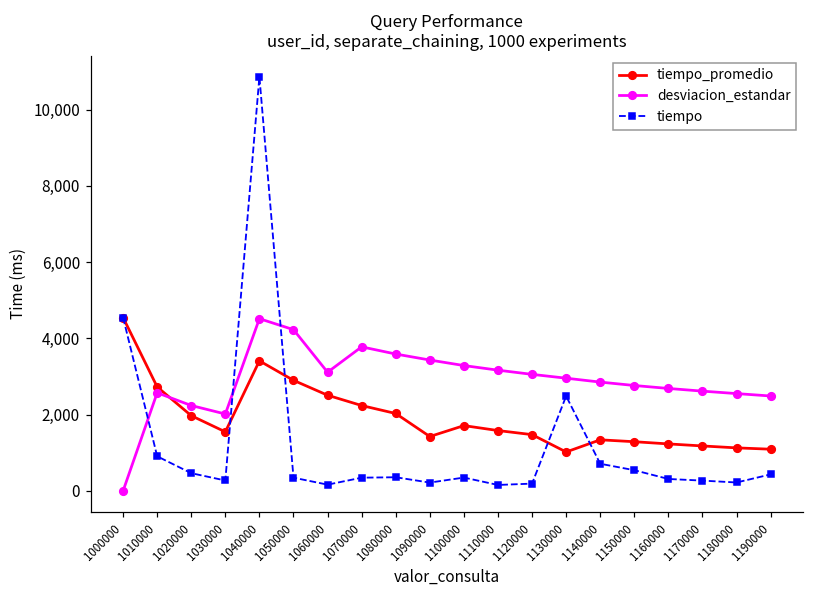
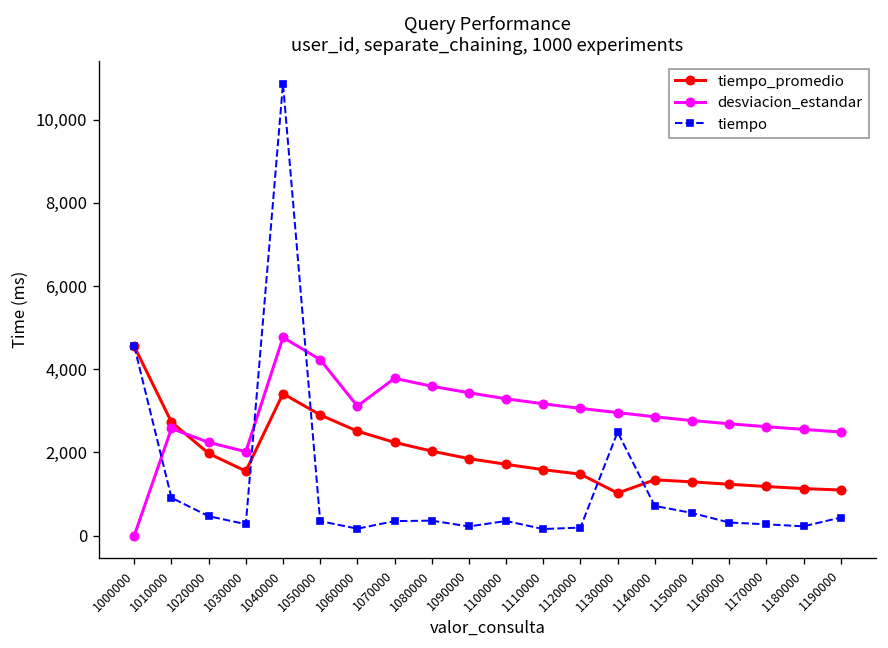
  {
    "tiempo_promedio": {
      "1010000": "2,700",
      "1020000": "2,000",
      "1030000": "1,500",
      "1040000": "3,400",
      "1050000": "2,900",
      "1060000": "2,500",
      "1070000": "2,200",
      "1080000": "2,000",
-     "1090000": "1,400",
+     "1090000": "1,800",
      "1100000": "1,700",
      "1110000": "1,600",
      "1120000": "1,500",
      "1130000": "1,000",
      "1140000": "1,300",
      "1150000": "1,300",
      "1160000": "1,200",
      "1170000": "1,200",
      "1180000": "1,100",
      "1190000": "1,100"
    },
    "desviacion_estandar": {
      "1000000": "0",
      "1010000": "2,600",
      "1020000": "2,200",
      "1030000": "2,000",
-     "1040000": "4,500",
+     "1040000": "4,800",
      "1050000": "4,200",
      "1060000": "3,100",
      "1070000": "3,800",
      "1080000": "3,600",
      "1090000": "3,400",
      "1100000": "3,300",
      "1110000": "3,200",
      "1120000": "3,100",
      "1130000": "3,000",
      "1140000": "2,900",
      "1150000": "2,800",
      "1160000": "2,700",
      "1170000": "2,600",
      "1180000": "2,600",
      "1190000": "2,500"
    },
    "tiempo": {
      "1010000": "900",
      "1020000": "500",
      "1030000": "300",
      "1040000": "10,900",
      "1050000": "300",
      "1060000": "200",
      "1070000": "300",
      "1080000": "400",
      "1090000": "200",
      "1100000": "400",
      "1110000": "200",
      "1120000": "200",
      "1130000": "2,500",
      "1140000": "700",
      "1150000": "500",
      "1160000": "300",
      "1170000": "300",
      "1180000": "200",
      "1190000": "400"
    }
  }
